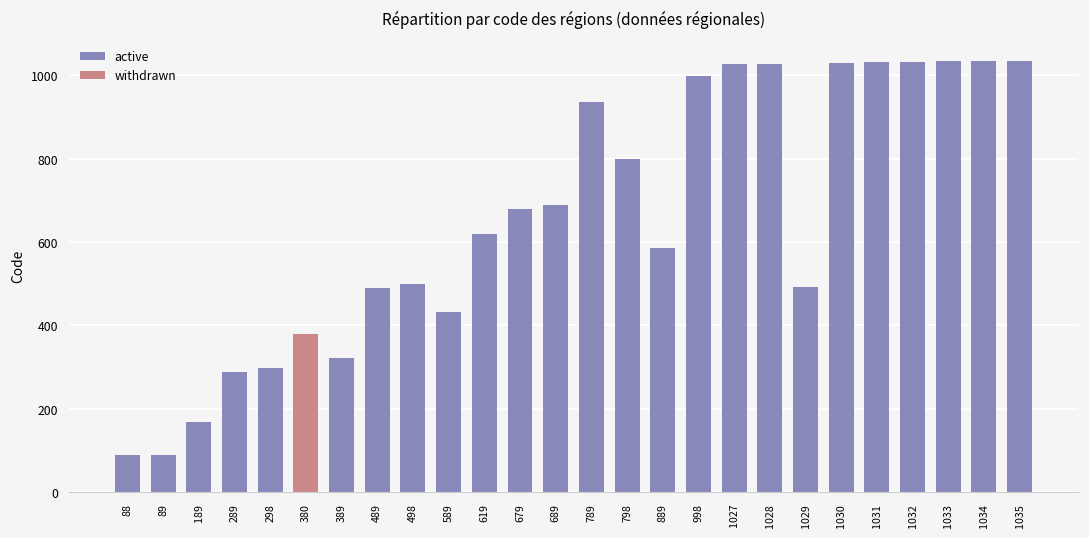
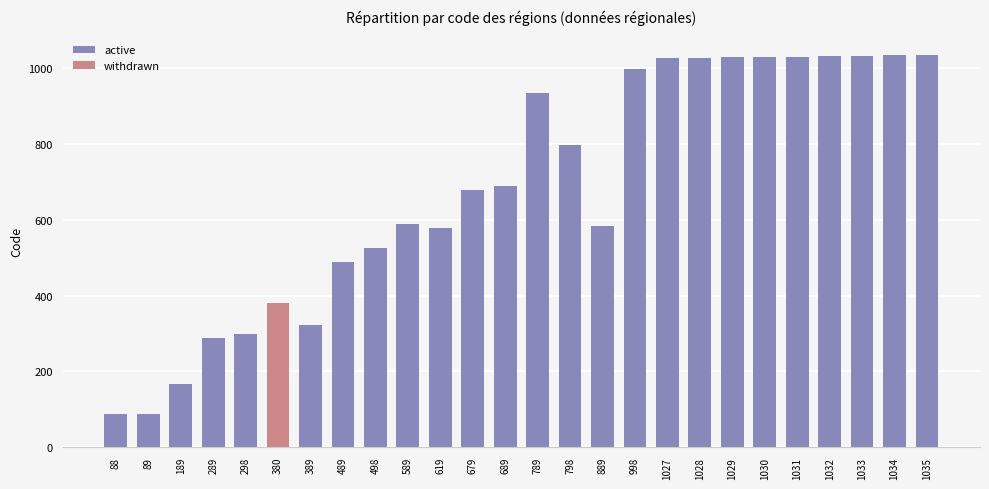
  {
    "active": {
      "88": 90,
      "89": 90,
      "189": 170,
      "289": 290,
      "298": 300,
      "389": 320,
      "489": 490,
-     "498": 500,
-     "589": 430,
-     "619": 620,
+     "498": 530,
+     "589": 590,
+     "619": 580,
      "679": 680,
      "689": 690,
      "789": 940,
      "798": 800,
      "889": 590,
      "998": 1000,
      "1027": 1030,
      "1028": 1030,
-     "1029": 490,
+     "1029": 1030,
      "1030": 1030,
      "1031": 1030,
      "1032": 1030,
      "1033": 1030,
      "1034": 1030,
      "1035": 1040
    },
    "withdrawn": {
      "380": 380
    }
  }
